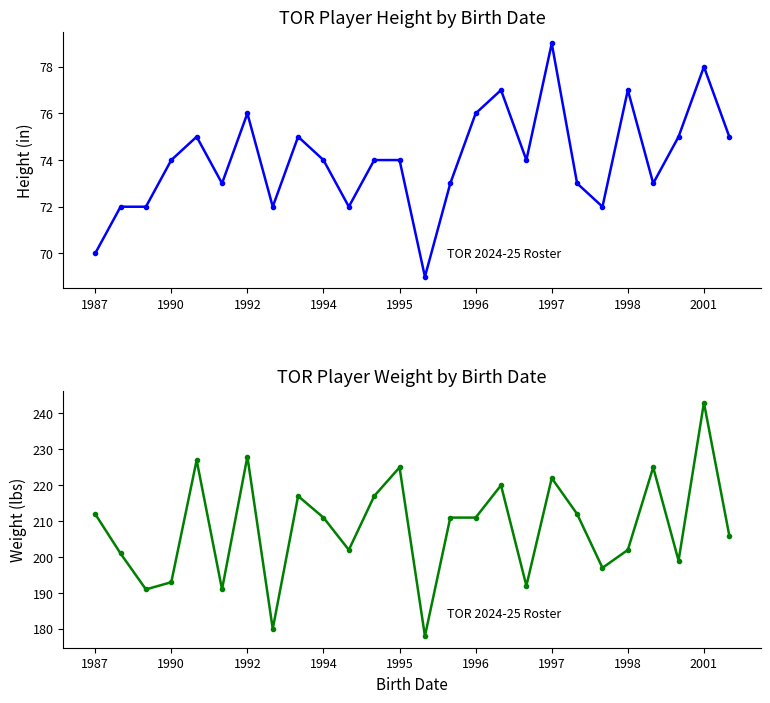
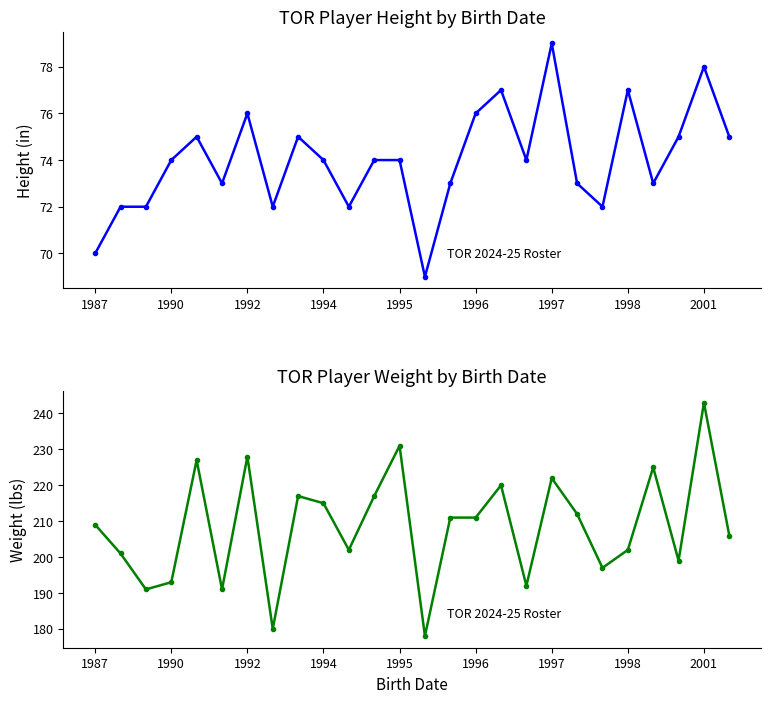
  {
    "TOR Player Height by Birth Date": {
      "1987": 70.0,
      "1990": 74.0,
      "1992": 76.0,
      "1994": 74.0,
      "1995": 74.0,
      "1996": 76.0,
      "1997": 79.0,
      "1998": 77.0,
      "2001": 78.0
    },
    "TOR Player Weight by Birth Date": {
-     "1987": 212,
+     "1987": 209,
      "1990": 193,
      "1992": 228,
-     "1994": 211,
-     "1995": 225,
+     "1994": 215,
+     "1995": 231,
      "1996": 211,
      "1997": 222,
      "1998": 202,
      "2001": 243
    }
  }
